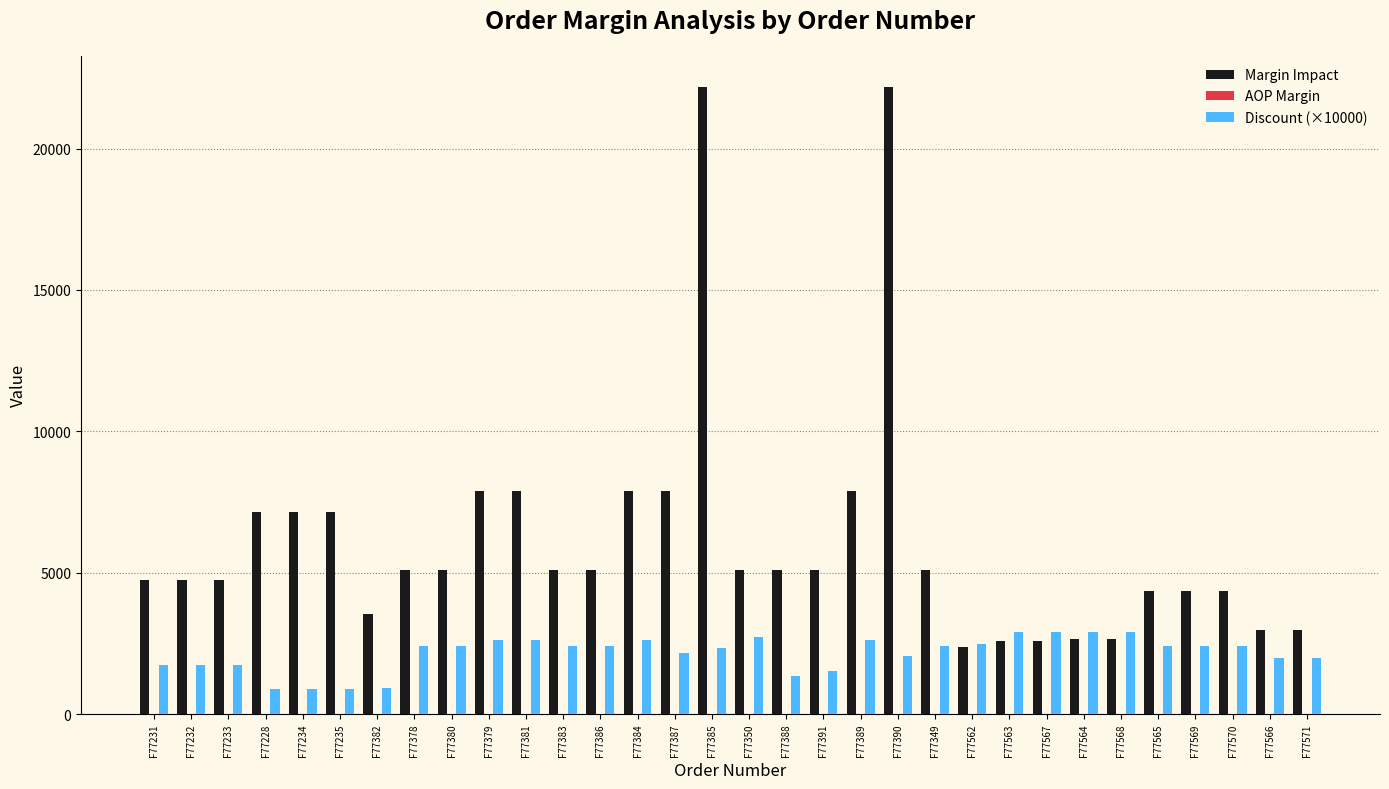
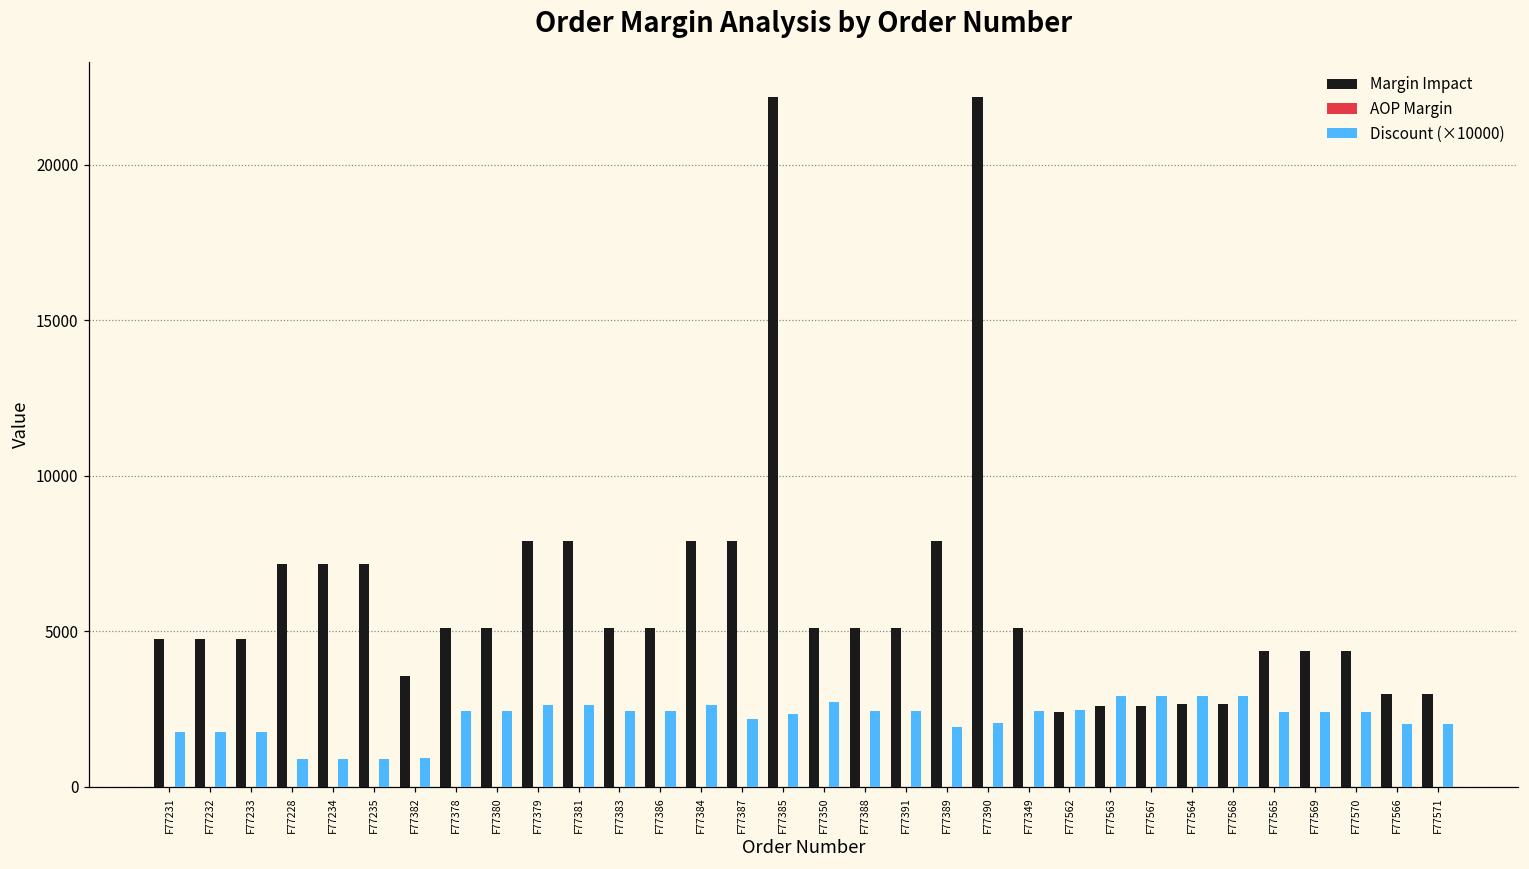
  {
    "Margin Impact": {
      "F77231": 4800,
      "F77232": 4800,
      "F77233": 4800,
      "F77228": 7100,
      "F77234": 7100,
      "F77235": 7100,
      "F77382": 3600,
      "F77378": 5100,
      "F77380": 5100,
      "F77379": 7900,
      "F77381": 7900,
      "F77383": 5100,
      "F77386": 5100,
      "F77384": 7900,
      "F77387": 7900,
      "F77385": 22200,
      "F77350": 5100,
      "F77388": 5100,
      "F77391": 5100,
      "F77389": 7900,
      "F77390": 22200,
      "F77349": 5100,
      "F77562": 2400,
      "F77563": 2600,
      "F77567": 2600,
      "F77564": 2600,
      "F77568": 2600,
      "F77565": 4400,
      "F77569": 4400,
      "F77570": 4400,
      "F77566": 3000,
      "F77571": 3000
    },
    "AOP Margin": {
      "F77231": 0,
      "F77232": 0,
      "F77233": 0,
      "F77228": 0,
      "F77234": 0,
      "F77235": 0,
      "F77382": 0,
      "F77378": 0,
      "F77380": 0,
      "F77379": 0,
      "F77381": 0,
      "F77383": 0,
      "F77386": 0,
      "F77384": 0,
      "F77387": 0,
      "F77385": 0,
      "F77350": 0,
      "F77388": 0,
      "F77391": 0,
      "F77389": 0,
      "F77390": 0,
      "F77349": 0,
      "F77562": 0,
      "F77563": 0,
      "F77567": 0,
      "F77564": 0,
      "F77568": 0,
      "F77565": 0,
      "F77569": 0,
      "F77570": 0,
      "F77566": 0,
      "F77571": 0
    },
    "Discount (×10000)": {
      "F77231": 1800,
      "F77232": 1800,
      "F77233": 1800,
      "F77228": 900,
      "F77234": 900,
      "F77235": 900,
      "F77382": 900,
      "F77378": 2400,
      "F77380": 2400,
      "F77379": 2600,
      "F77381": 2600,
      "F77383": 2400,
      "F77386": 2400,
      "F77384": 2600,
      "F77387": 2200,
      "F77385": 2300,
      "F77350": 2700,
-     "F77388": 1300,
-     "F77391": 1500,
-     "F77389": 2600,
+     "F77388": 2400,
+     "F77391": 2400,
+     "F77389": 1900,
      "F77390": 2000,
      "F77349": 2400,
      "F77562": 2500,
      "F77563": 2900,
      "F77567": 2900,
      "F77564": 2900,
      "F77568": 2900,
      "F77565": 2400,
      "F77569": 2400,
      "F77570": 2400,
      "F77566": 2000,
      "F77571": 2000
    }
  }
